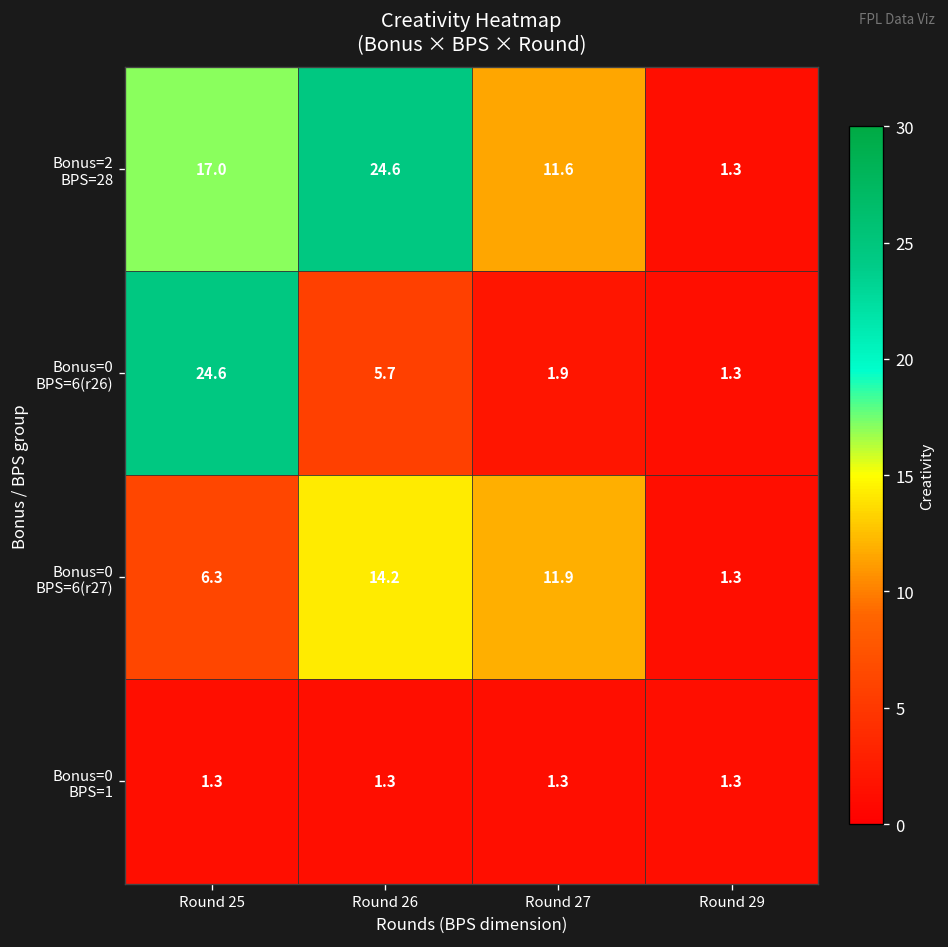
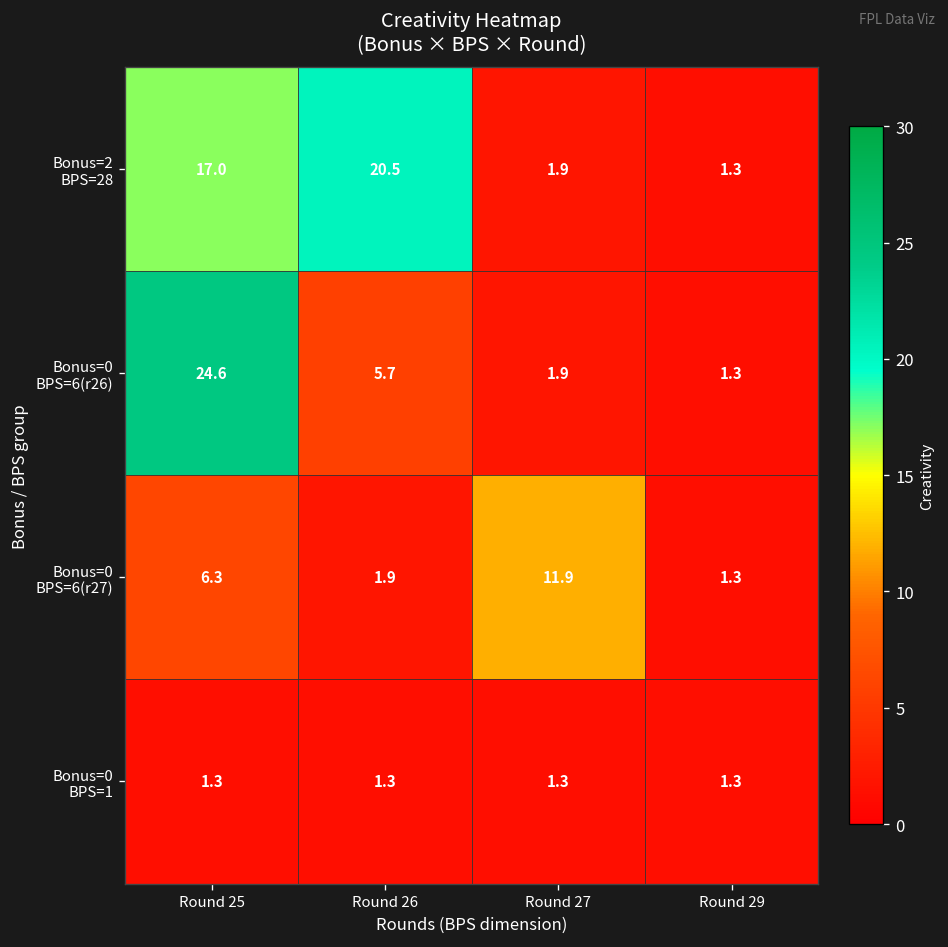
  {
    "Bonus=2 BPS=28": {
      "Round 25": 17.0,
-     "Round 26": 24.6,
-     "Round 27": 11.6,
+     "Round 26": 20.5,
+     "Round 27": 1.9,
      "Round 29": 1.3
    },
    "Bonus=0 BPS=6(r26)": {
      "Round 25": 24.6,
      "Round 26": 5.7,
      "Round 27": 1.9,
      "Round 29": 1.3
    },
    "Bonus=0 BPS=6(r27)": {
      "Round 25": 6.3,
-     "Round 26": 14.2,
+     "Round 26": 1.9,
      "Round 27": 11.9,
      "Round 29": 1.3
    },
    "Bonus=0 BPS=1": {
      "Round 25": 1.3,
      "Round 26": 1.3,
      "Round 27": 1.3,
      "Round 29": 1.3
    }
  }
